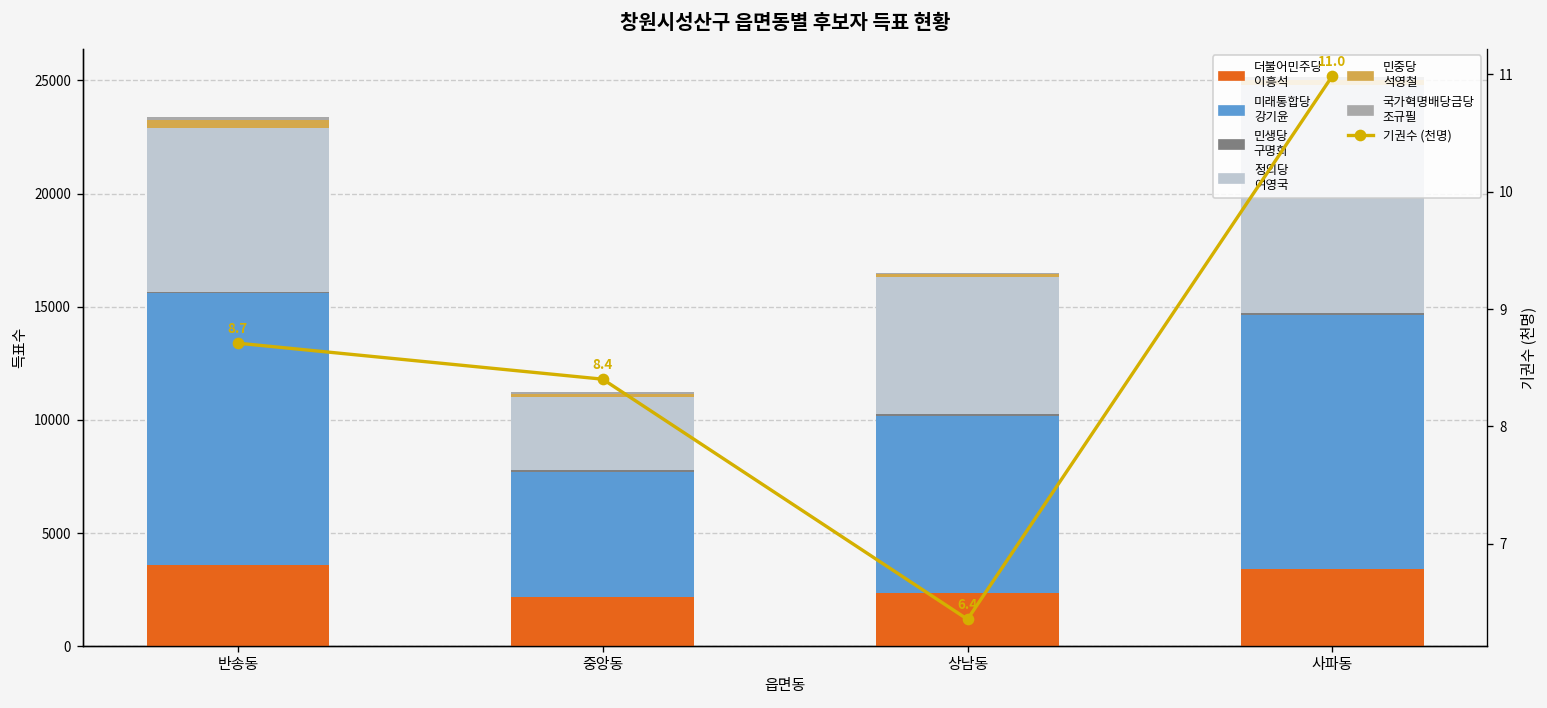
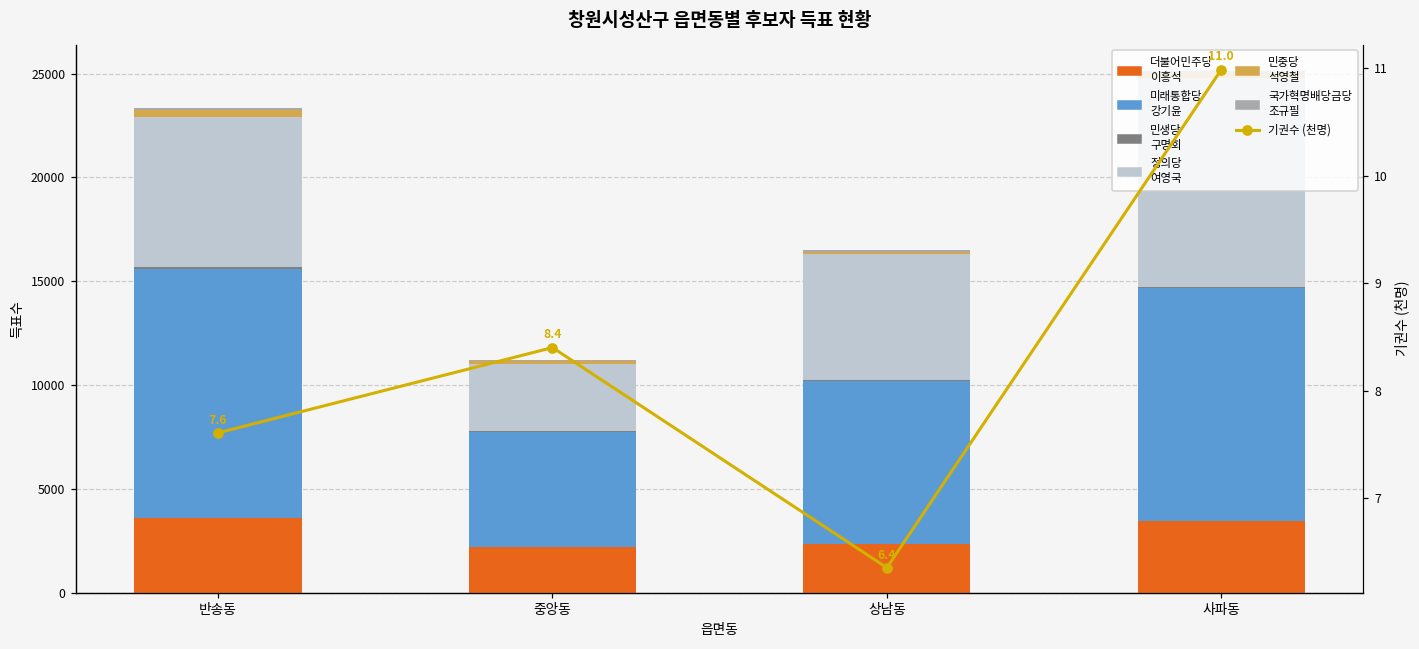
  {
    "기권수 (천명)": {
-     "반송동": 8.7,
+     "반송동": 7.6,
      "중앙동": 8.4,
      "상남동": 6.4
    }
  }
